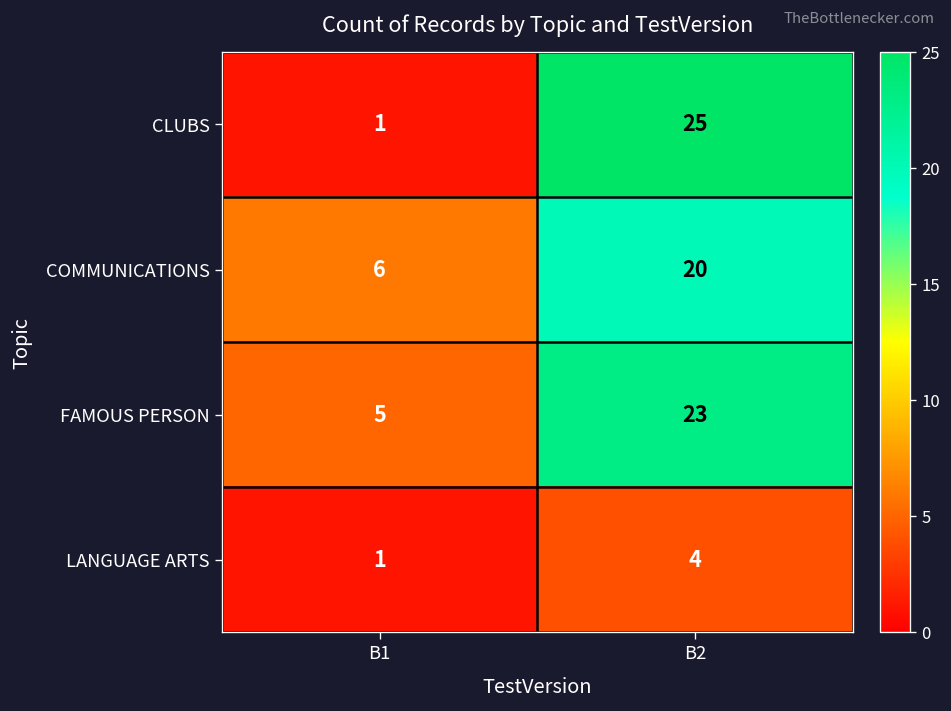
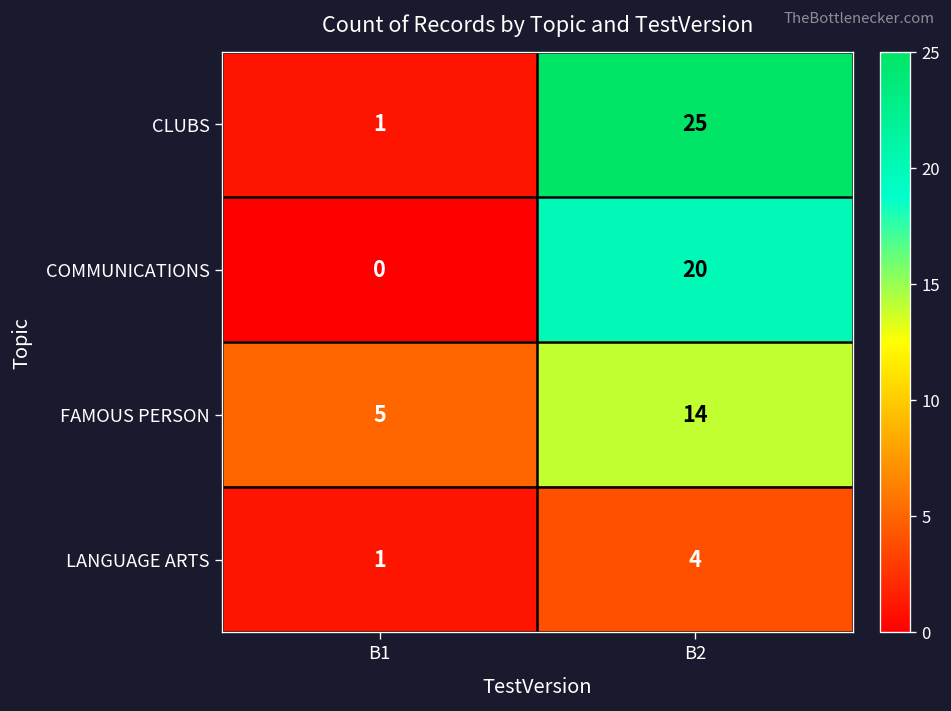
  {
    "CLUBS": {
      "B1": 1,
      "B2": 25
    },
    "COMMUNICATIONS": {
-     "B1": 6,
+     "B1": 0,
      "B2": 20
    },
    "FAMOUS PERSON": {
      "B1": 5,
-     "B2": 23
+     "B2": 14
    },
    "LANGUAGE ARTS": {
      "B1": 1,
      "B2": 4
    }
  }
